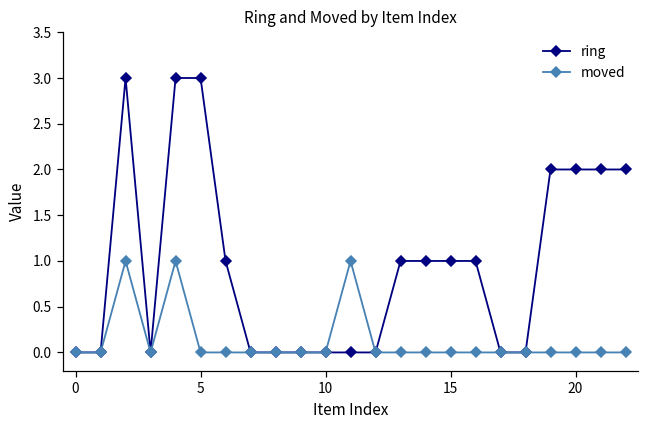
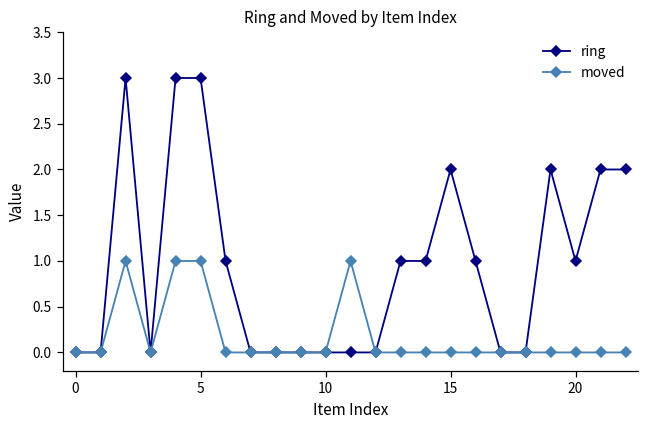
  {
    "ring": {
      "5": 3,
-     "15": 1,
-     "20": 2
+     "15": 2,
+     "20": 1
    },
    "moved": {
-     "5": 0,
+     "5": 1,
      "15": 0,
      "20": 0
    }
  }
